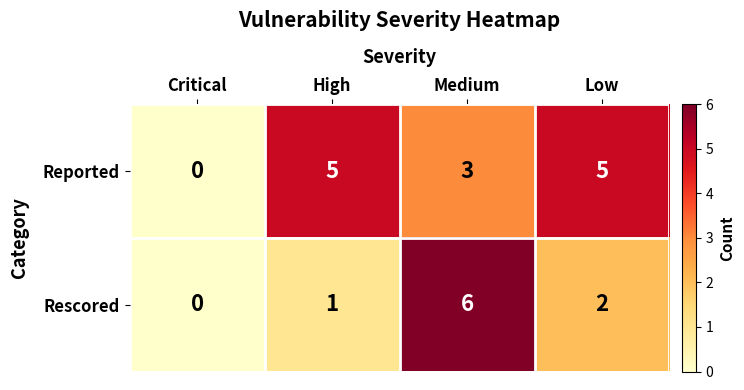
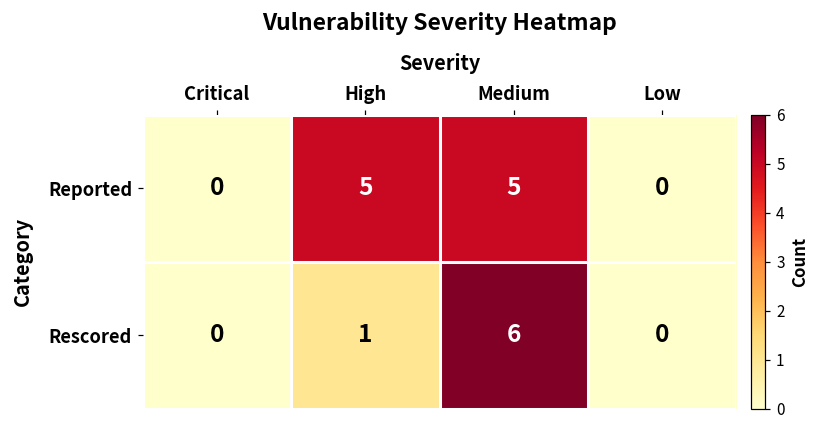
  {
    "Reported": {
      "Critical": 0,
      "High": 5,
-     "Medium": 3,
-     "Low": 5
+     "Medium": 5,
+     "Low": 0
    },
    "Rescored": {
      "Critical": 0,
      "High": 1,
      "Medium": 6,
-     "Low": 2
+     "Low": 0
    }
  }
